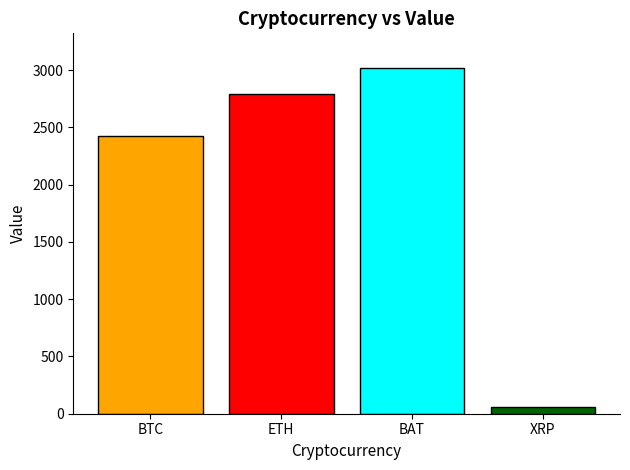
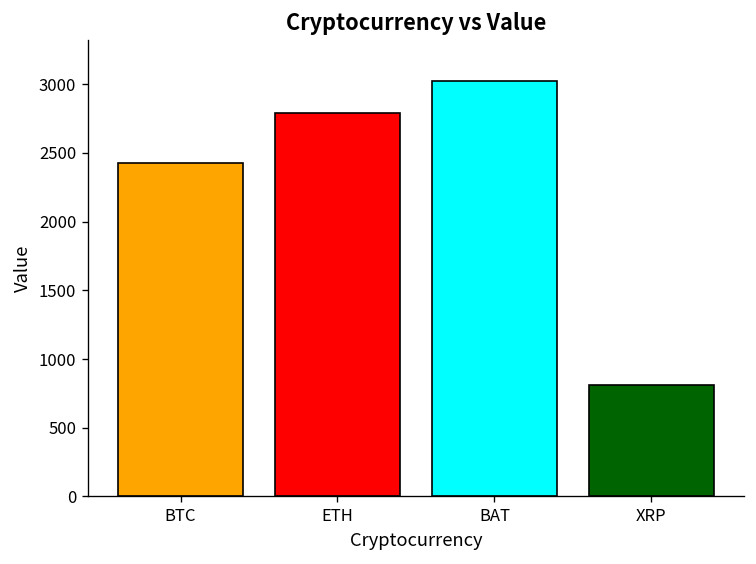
  {
    "BTC": 2430,
    "ETH": 2790,
    "BAT": 3020,
-   "XRP": 60
+   "XRP": 810
  }
